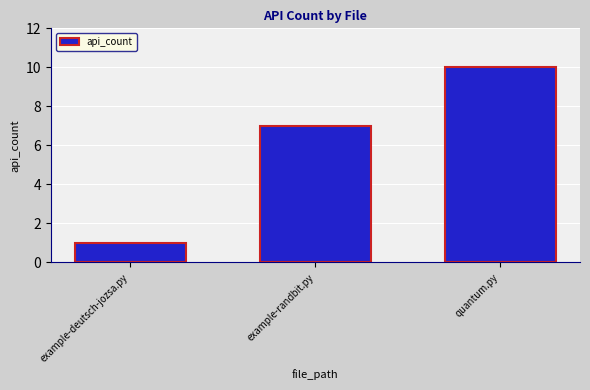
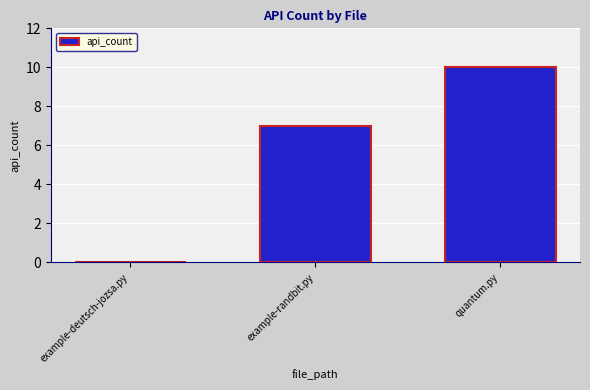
  {
-   "example-deutsch-jozsa.py": 1,
+   "example-deutsch-jozsa.py": 0,
    "example-randbit.py": 7,
    "quantum.py": 10
  }
